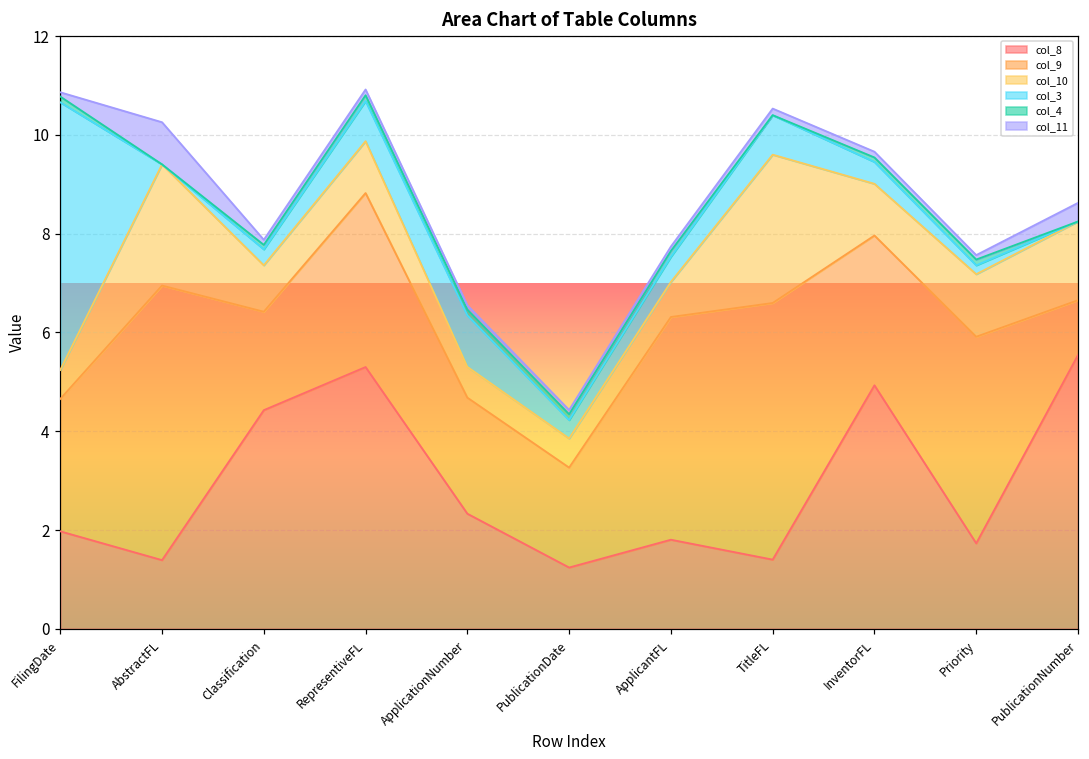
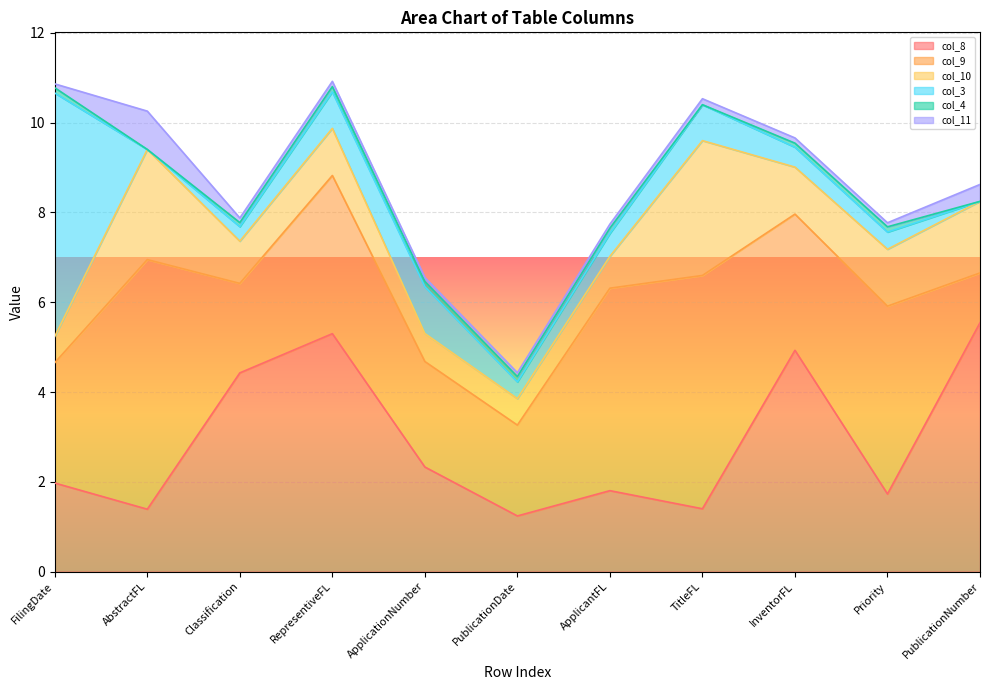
  {
    "col_3": {
      "FilingDate": 5.4,
      "Classification": 0.3,
      "RepresentiveFL": 0.8,
      "ApplicationNumber": 1.0,
      "PublicationDate": 0.4,
      "ApplicantFL": 0.5,
      "InventorFL": 0.4,
-     "Priority": 0.2
+     "Priority": 0.4
    },
    "col_4": {
      "FilingDate": 0.1,
      "Classification": 0.1,
      "RepresentiveFL": 0.1,
      "ApplicationNumber": 0.1,
      "PublicationDate": 0.1,
      "ApplicantFL": 0.1,
      "InventorFL": 0.1,
      "Priority": 0.1
    },
    "col_11": {
      "FilingDate": 0.1,
      "AbstractFL": 0.9,
      "Classification": 0.1,
      "RepresentiveFL": 0.1,
      "ApplicationNumber": 0.1,
      "PublicationDate": 0.1,
      "ApplicantFL": 0.1,
      "TitleFL": 0.1,
      "InventorFL": 0.1,
      "Priority": 0.1,
      "PublicationNumber": 0.4
    }
  }
